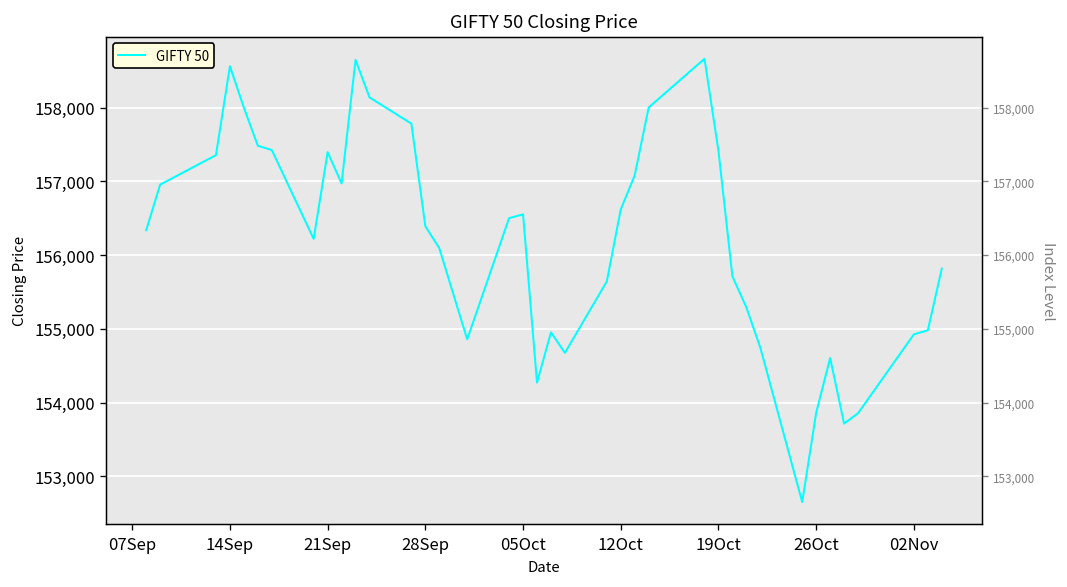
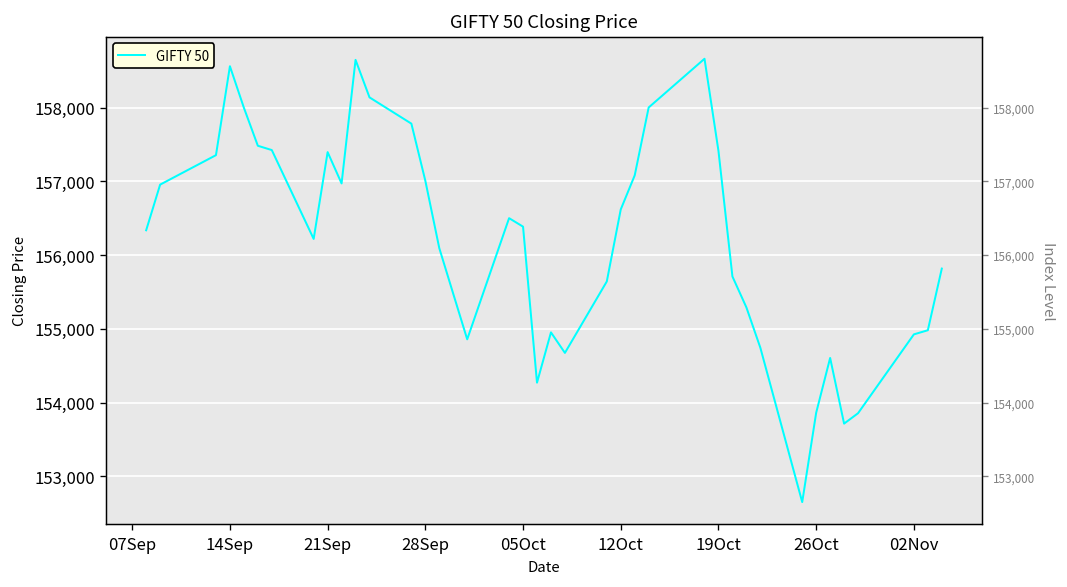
  {
    "14Sep": "158,600",
    "21Sep": "157,400",
-   "28Sep": "156,400",
-   "05Oct": "156,600",
+   "28Sep": "157,000",
+   "05Oct": "156,400",
    "12Oct": "156,600",
    "19Oct": "157,400",
    "26Oct": "153,900",
    "02Nov": "154,900"
  }
